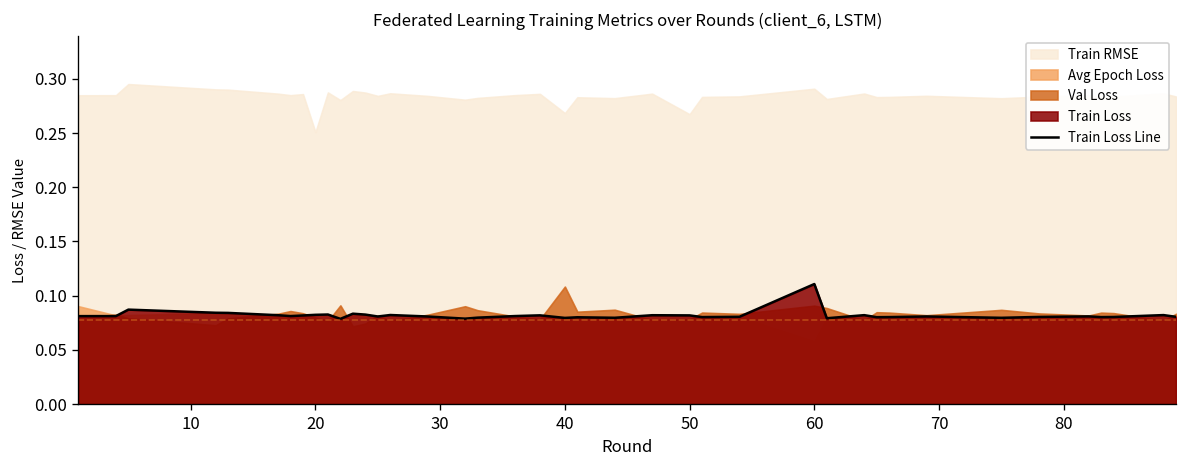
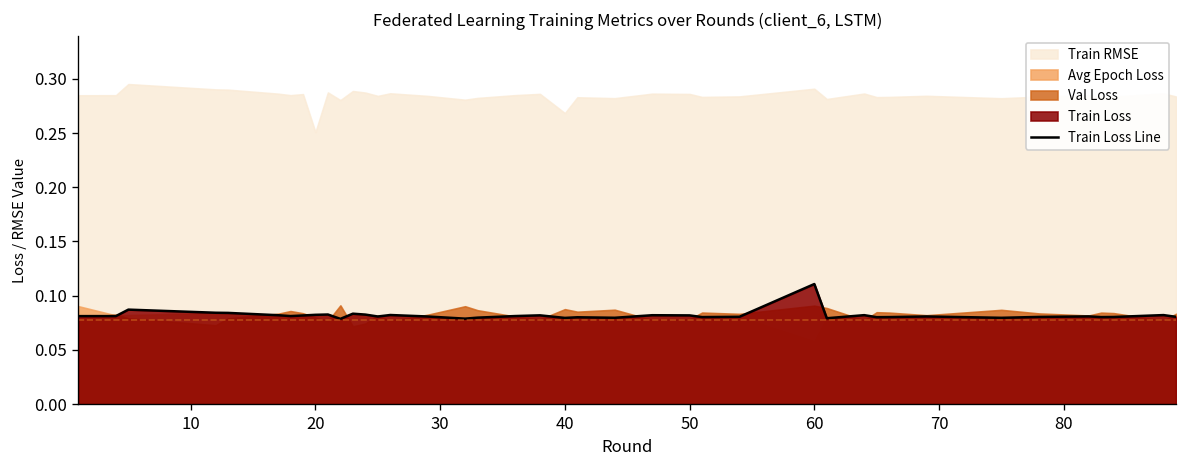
  {
    "Train RMSE": {
      "20": 0.25,
      "40": 0.27,
-     "50": 0.27,
+     "50": 0.29,
      "60": 0.29
    },
    "Avg Epoch Loss": {
      "60": 0.06
    },
    "Val Loss": {
-     "40": 0.11,
+     "40": 0.09,
      "50": 0.08,
      "60": 0.09
    },
    "Train Loss": {
      "60": 0.11
    }
  }
